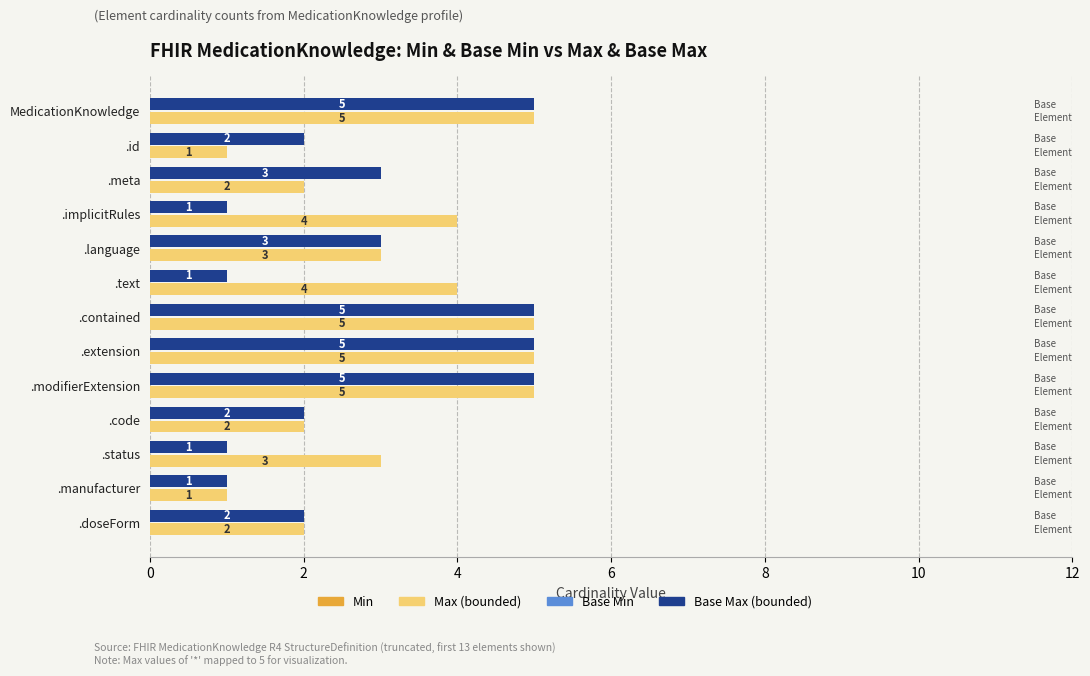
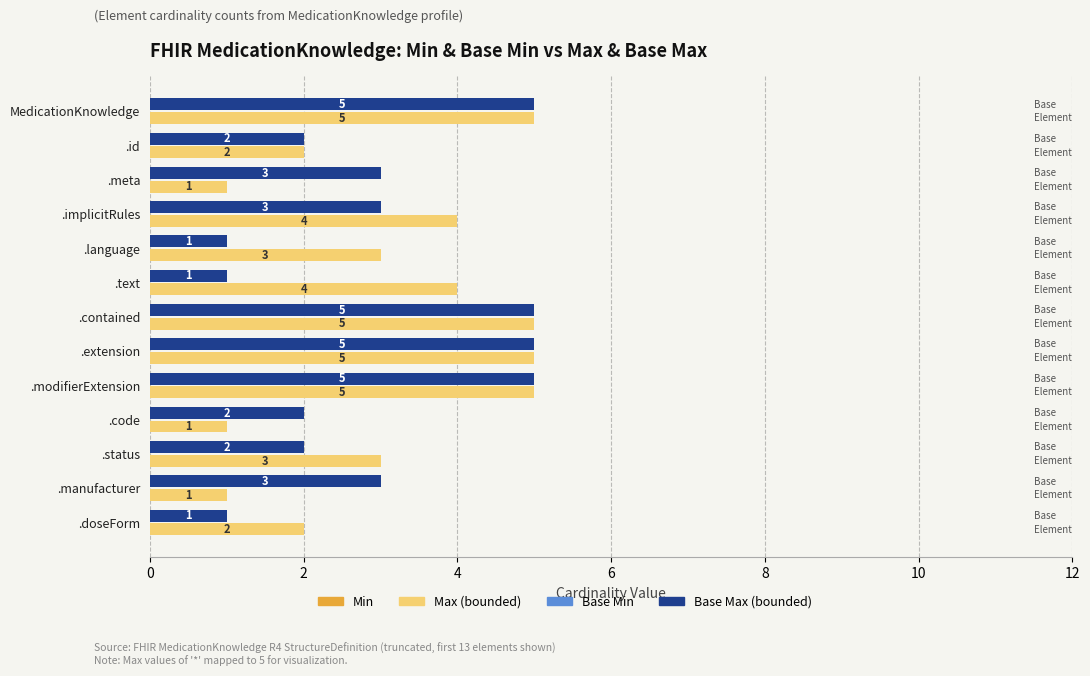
  {
    "Min": {
      "MedicationKnowledge": 0.0,
      ".id": 0.0,
      ".meta": 0.0,
      ".implicitRules": 0.0,
      ".language": 0.0,
      ".text": 0.0,
      ".contained": 0.0,
      ".extension": 0.0,
      ".modifierExtension": 0.0,
      ".code": 0.0,
      ".status": 0.0,
      ".manufacturer": 0.0,
      ".doseForm": 0.0
    },
    "Max (bounded)": {
      "MedicationKnowledge": 5,
-     ".id": 1,
-     ".meta": 2,
+     ".id": 2,
+     ".meta": 1,
      ".implicitRules": 4,
      ".language": 3,
      ".text": 4,
      ".contained": 5,
      ".extension": 5,
      ".modifierExtension": 5,
-     ".code": 2,
+     ".code": 1,
      ".status": 3,
      ".manufacturer": 1,
      ".doseForm": 2
    },
    "Base Min": {
      "MedicationKnowledge": 0.0,
      ".id": 0.0,
      ".meta": 0.0,
      ".implicitRules": 0.0,
      ".language": 0.0,
      ".text": 0.0,
      ".contained": 0.0,
      ".extension": 0.0,
      ".modifierExtension": 0.0,
      ".code": 0.0,
      ".status": 0.0,
      ".manufacturer": 0.0,
      ".doseForm": 0.0
    },
    "Base Max (bounded)": {
      "MedicationKnowledge": 5,
      ".id": 2,
      ".meta": 3,
-     ".implicitRules": 1,
-     ".language": 3,
+     ".implicitRules": 3,
+     ".language": 1,
      ".text": 1,
      ".contained": 5,
      ".extension": 5,
      ".modifierExtension": 5,
      ".code": 2,
-     ".status": 1,
-     ".manufacturer": 1,
-     ".doseForm": 2
+     ".status": 2,
+     ".manufacturer": 3,
+     ".doseForm": 1
    }
  }
